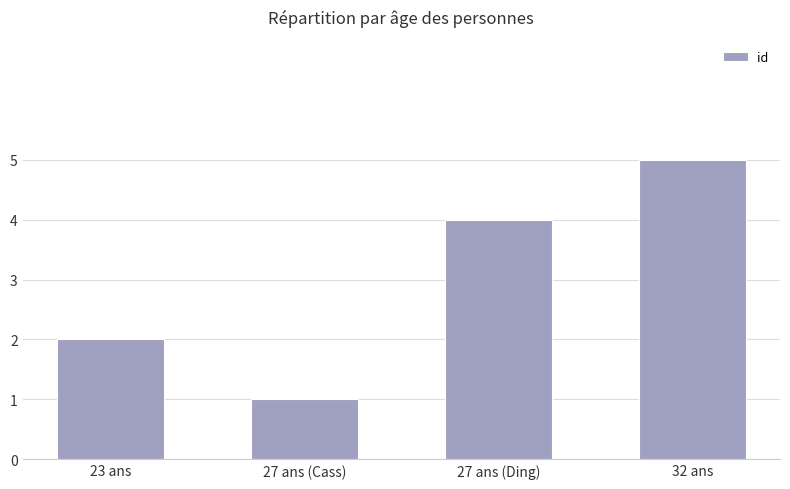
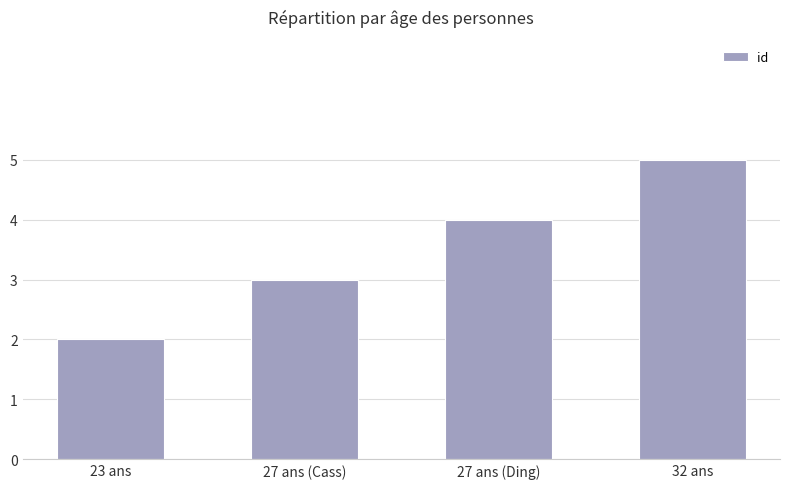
  {
    "23 ans": 2,
-   "27 ans (Cass)": 1,
+   "27 ans (Cass)": 3,
    "27 ans (Ding)": 4,
    "32 ans": 5
  }
